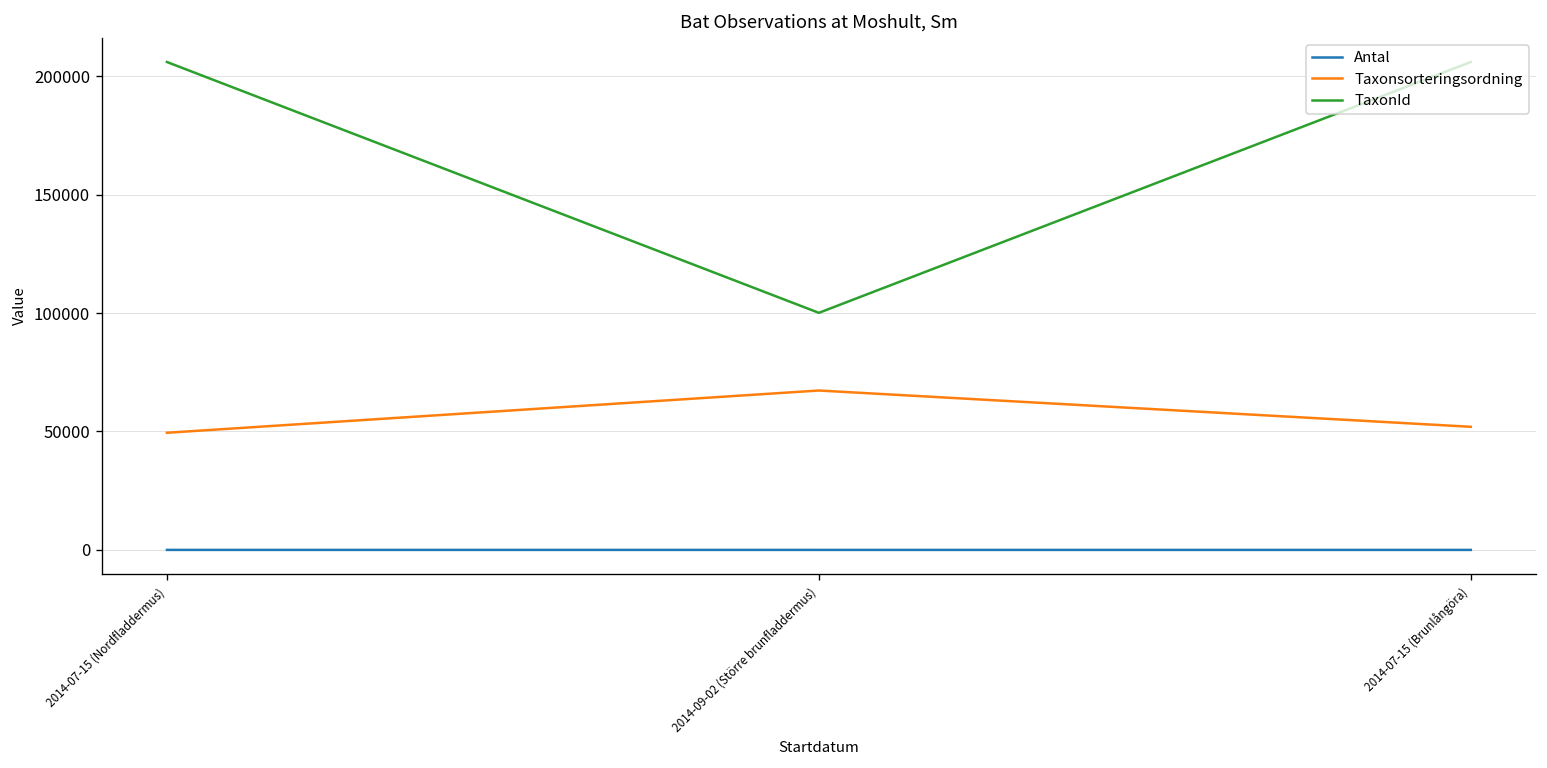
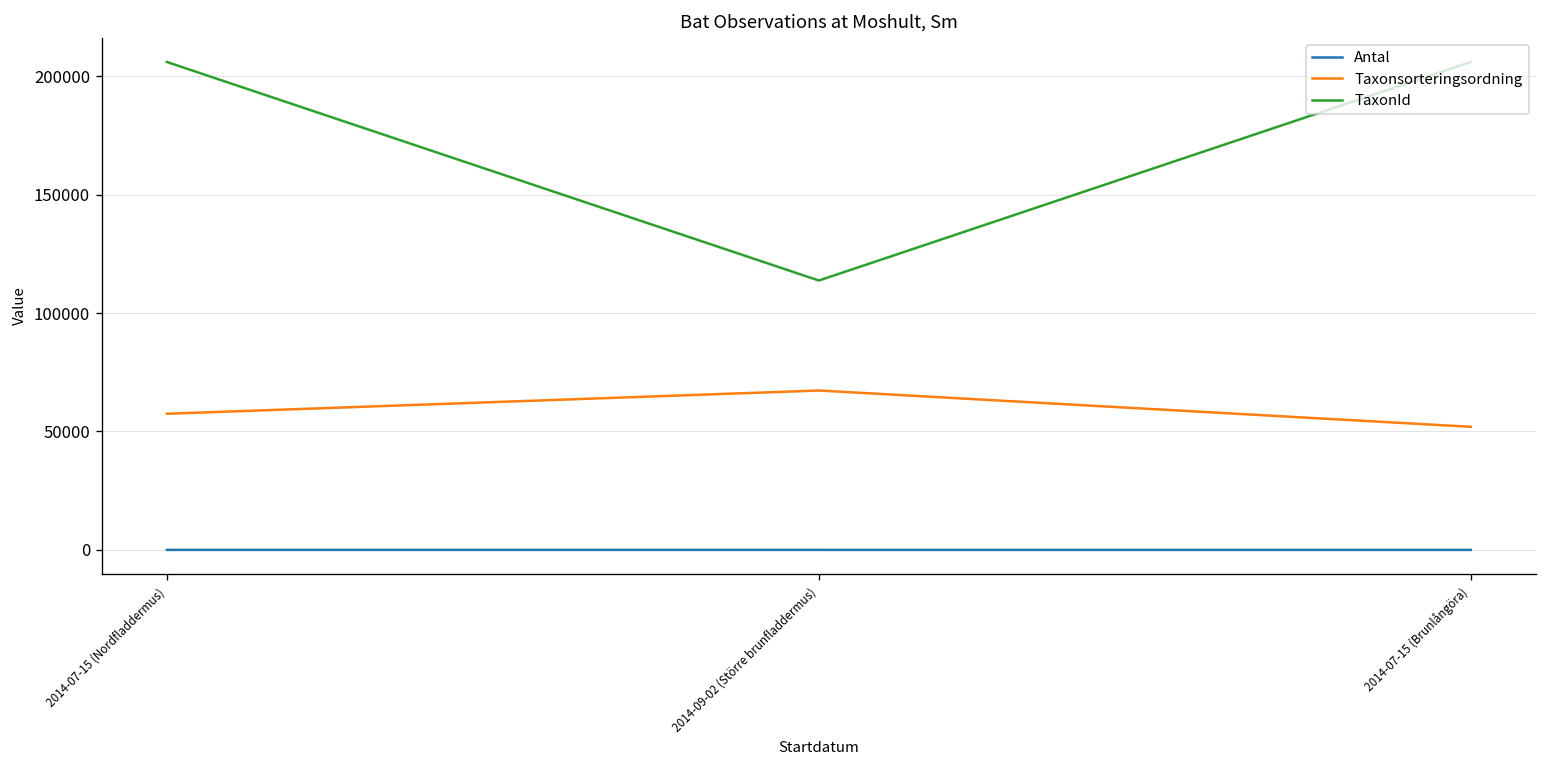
  {
    "Antal": {
      "2014-07-15 (Nordfladdermus)": 0,
      "2014-09-02 (Större brunfladdermus)": 0,
      "2014-07-15 (Brunlångöra)": 0
    },
    "Taxonsorteringsordning": {
-     "2014-07-15 (Nordfladdermus)": 49000,
+     "2014-07-15 (Nordfladdermus)": 57000,
      "2014-09-02 (Större brunfladdermus)": 67000,
      "2014-07-15 (Brunlångöra)": 52000
    },
    "TaxonId": {
      "2014-07-15 (Nordfladdermus)": 206000,
-     "2014-09-02 (Större brunfladdermus)": 100000
+     "2014-09-02 (Större brunfladdermus)": 114000
    }
  }
